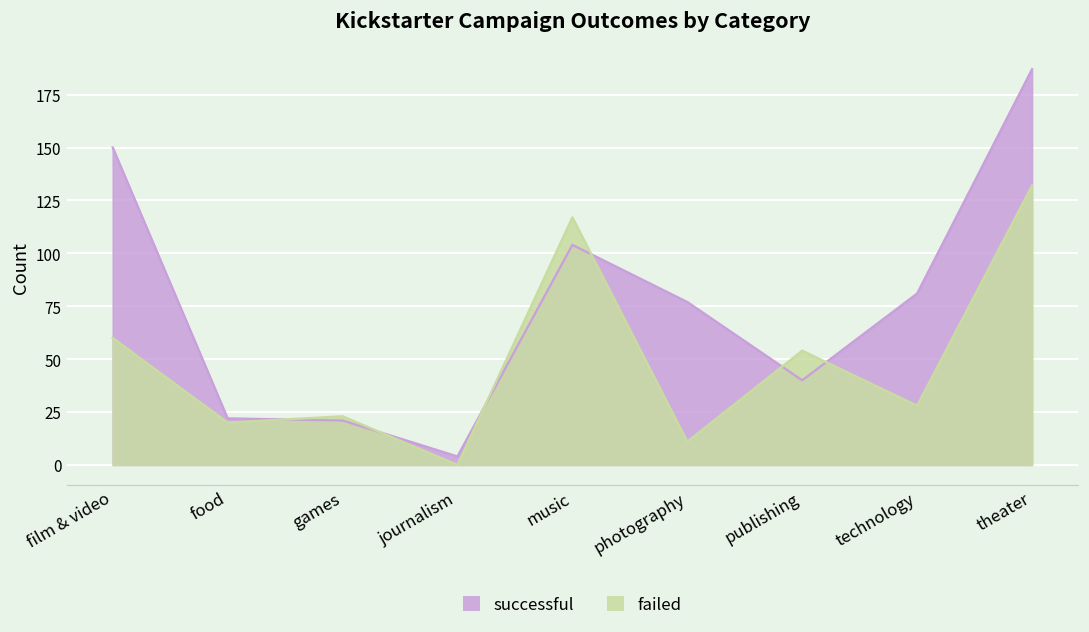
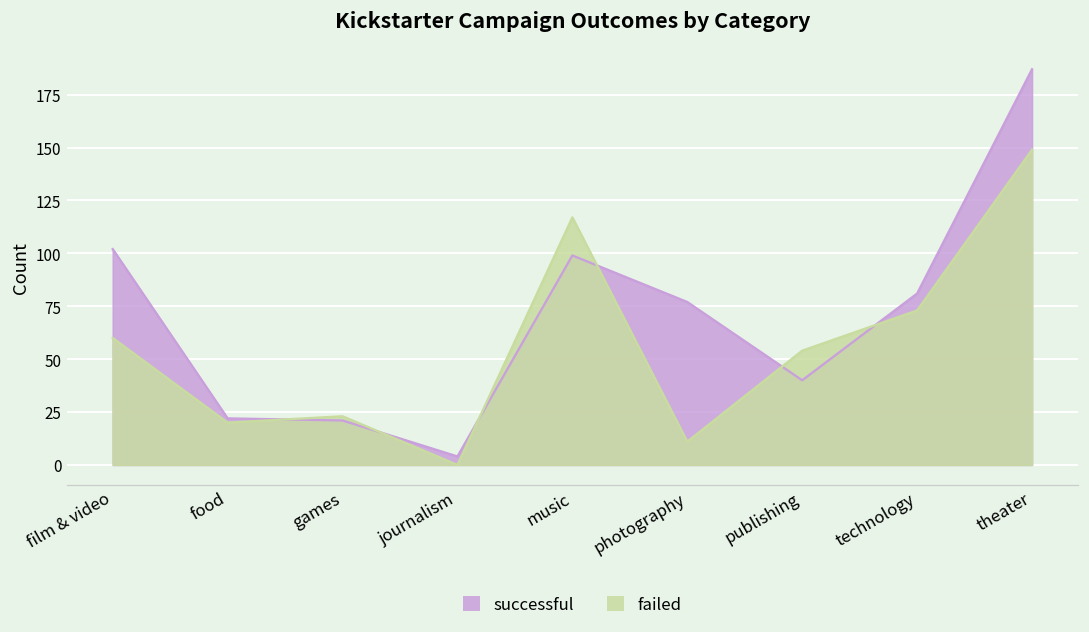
  {
    "successful": {
-     "film & video": 150,
+     "film & video": 102,
      "food": 22,
      "games": 21,
      "journalism": 4,
-     "music": 104,
+     "music": 99,
      "photography": 77,
      "publishing": 40,
      "technology": 81,
      "theater": 187
    },
    "failed": {
      "film & video": 60,
      "food": 20,
      "games": 23,
      "journalism": 0,
      "music": 117,
      "photography": 11,
      "publishing": 54,
-     "technology": 28,
-     "theater": 132
+     "technology": 73,
+     "theater": 149
    }
  }
